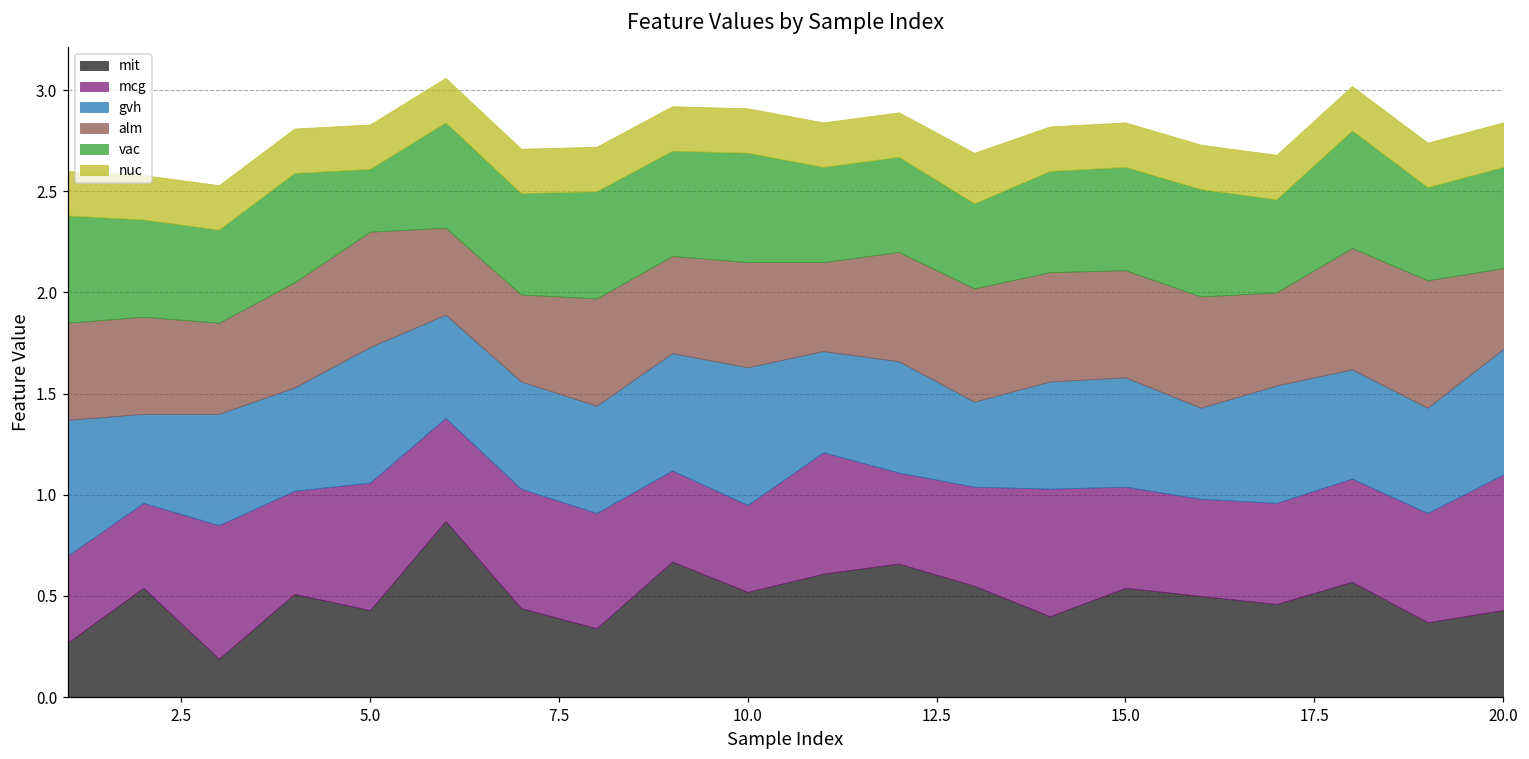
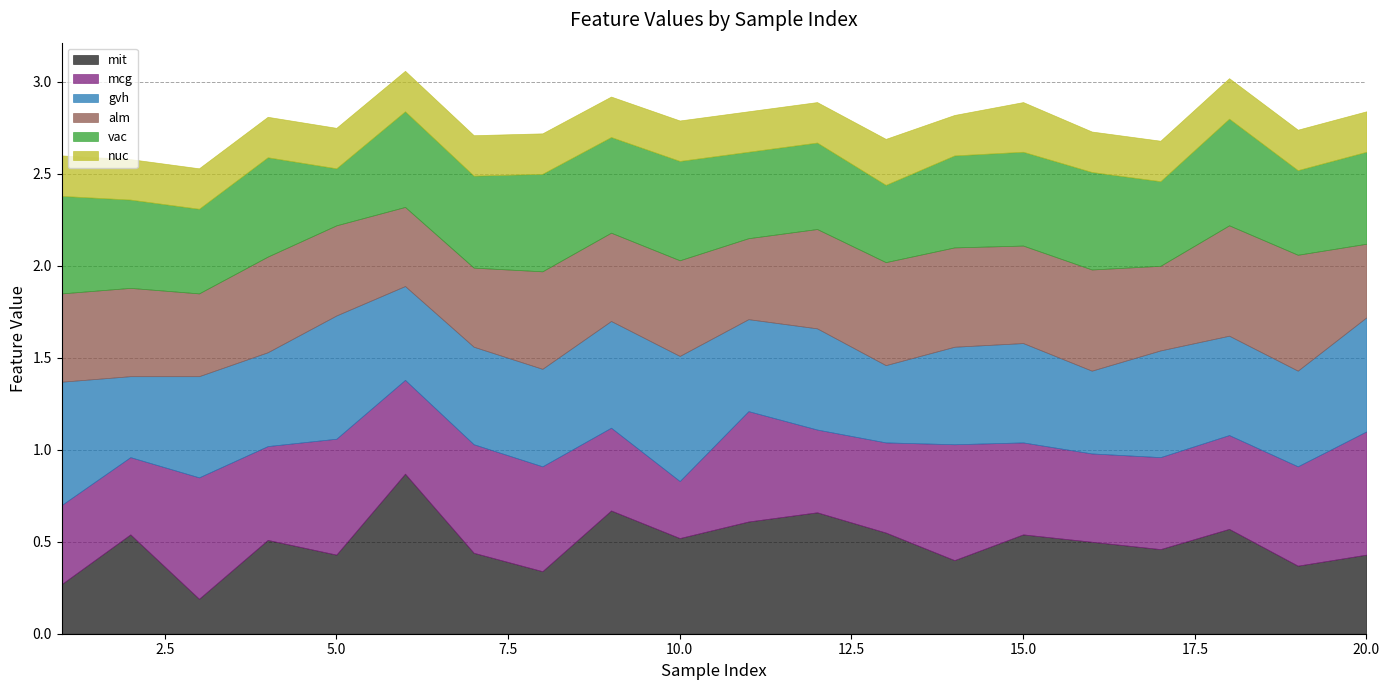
  {
    "mit": {
      "5.0": 0.43,
      "10.0": 0.52,
      "15.0": 0.54,
      "20.0": 0.43
    },
    "mcg": {
      "5.0": 0.63,
-     "10.0": 0.43,
+     "10.0": 0.31,
      "15.0": 0.50,
      "20.0": 0.67
    },
    "gvh": {
      "5.0": 0.67,
      "10.0": 0.68,
      "15.0": 0.54,
      "20.0": 0.62
    },
    "alm": {
-     "5.0": 0.57,
+     "5.0": 0.49,
      "10.0": 0.52,
      "15.0": 0.53,
      "20.0": 0.40
    },
    "vac": {
      "5.0": 0.31,
      "10.0": 0.54,
      "15.0": 0.51,
      "20.0": 0.50
    },
    "nuc": {
      "5.0": 0.22,
      "10.0": 0.22,
-     "15.0": 0.22,
+     "15.0": 0.27,
      "20.0": 0.22
    }
  }
